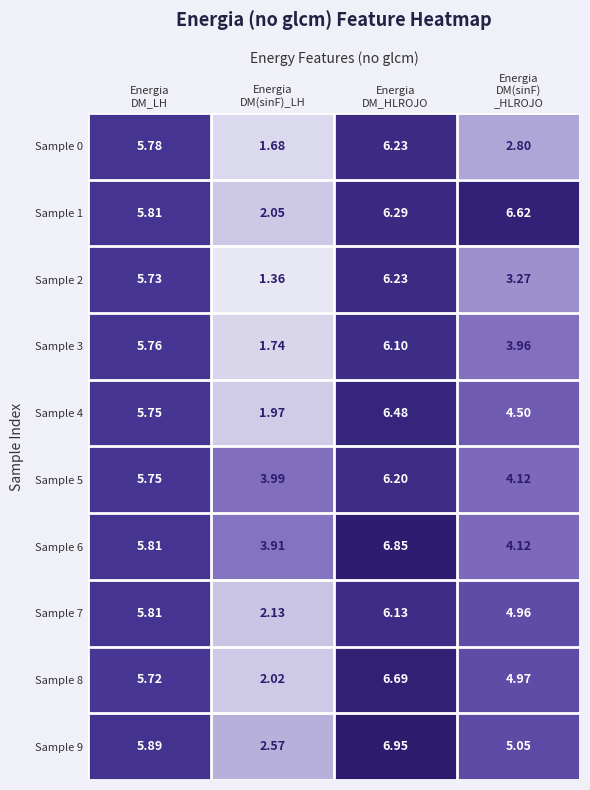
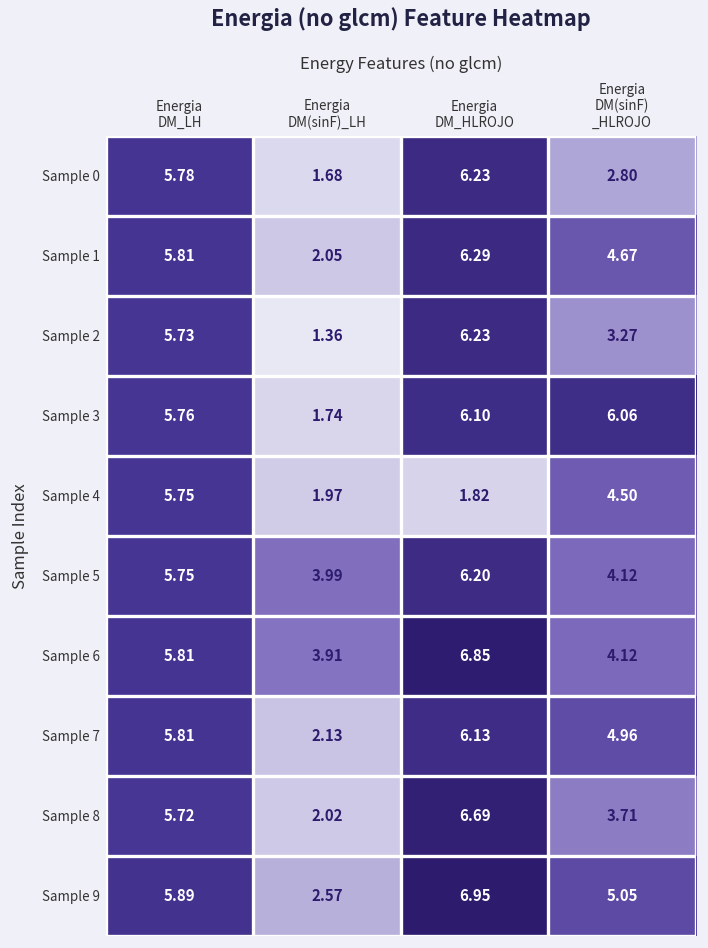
  {
    "Sample 0": {
      "Energia DM_LH": 5.78,
      "Energia DM(sinF)_LH": 1.68,
      "Energia DM_HLROJO": 6.23,
      "Energia DM(sinF) _HLROJO": 2.80
    },
    "Sample 1": {
      "Energia DM_LH": 5.81,
      "Energia DM(sinF)_LH": 2.05,
      "Energia DM_HLROJO": 6.29,
-     "Energia DM(sinF) _HLROJO": 6.62
+     "Energia DM(sinF) _HLROJO": 4.67
    },
    "Sample 2": {
      "Energia DM_LH": 5.73,
      "Energia DM(sinF)_LH": 1.36,
      "Energia DM_HLROJO": 6.23,
      "Energia DM(sinF) _HLROJO": 3.27
    },
    "Sample 3": {
      "Energia DM_LH": 5.76,
      "Energia DM(sinF)_LH": 1.74,
      "Energia DM_HLROJO": 6.10,
-     "Energia DM(sinF) _HLROJO": 3.96
+     "Energia DM(sinF) _HLROJO": 6.06
    },
    "Sample 4": {
      "Energia DM_LH": 5.75,
      "Energia DM(sinF)_LH": 1.97,
-     "Energia DM_HLROJO": 6.48,
+     "Energia DM_HLROJO": 1.82,
      "Energia DM(sinF) _HLROJO": 4.50
    },
    "Sample 5": {
      "Energia DM_LH": 5.75,
      "Energia DM(sinF)_LH": 3.99,
      "Energia DM_HLROJO": 6.20,
      "Energia DM(sinF) _HLROJO": 4.12
    },
    "Sample 6": {
      "Energia DM_LH": 5.81,
      "Energia DM(sinF)_LH": 3.91,
      "Energia DM_HLROJO": 6.85,
      "Energia DM(sinF) _HLROJO": 4.12
    },
    "Sample 7": {
      "Energia DM_LH": 5.81,
      "Energia DM(sinF)_LH": 2.13,
      "Energia DM_HLROJO": 6.13,
      "Energia DM(sinF) _HLROJO": 4.96
    },
    "Sample 8": {
      "Energia DM_LH": 5.72,
      "Energia DM(sinF)_LH": 2.02,
      "Energia DM_HLROJO": 6.69,
-     "Energia DM(sinF) _HLROJO": 4.97
+     "Energia DM(sinF) _HLROJO": 3.71
    },
    "Sample 9": {
      "Energia DM_LH": 5.89,
      "Energia DM(sinF)_LH": 2.57,
      "Energia DM_HLROJO": 6.95,
      "Energia DM(sinF) _HLROJO": 5.05
    }
  }
